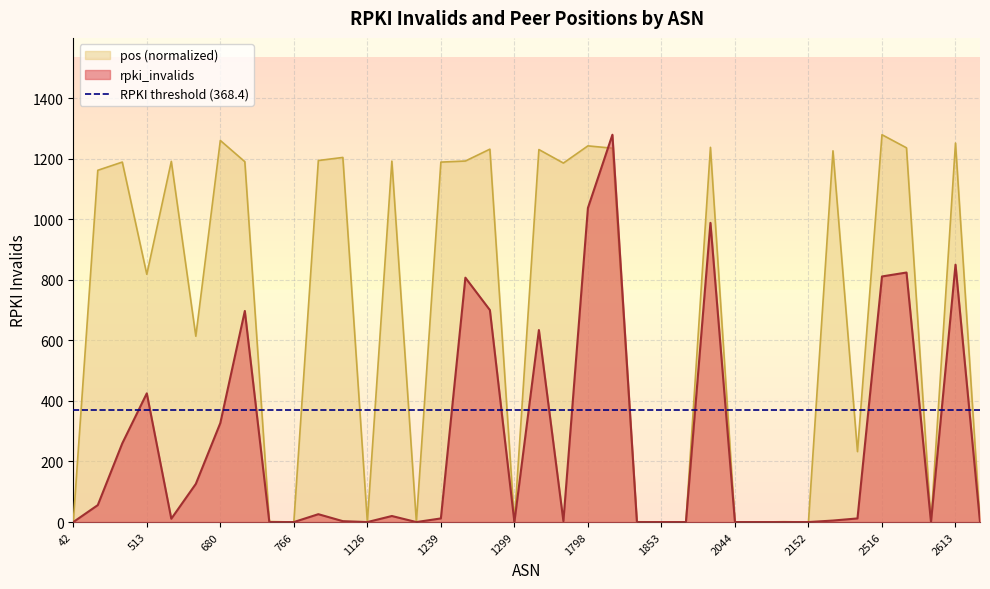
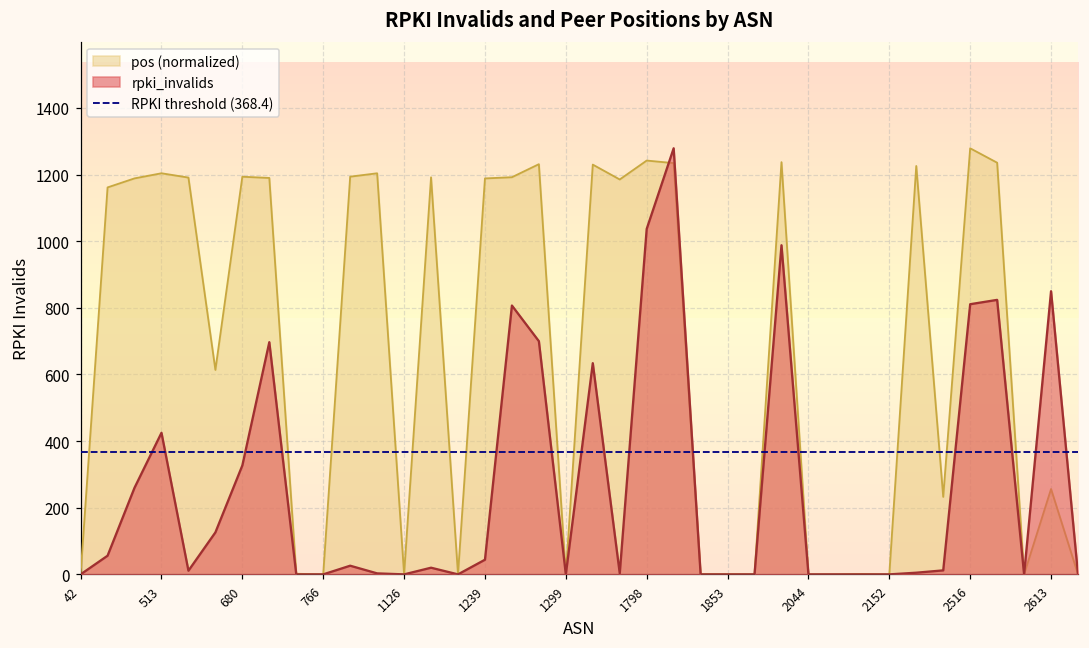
  {
    "pos (normalized)": {
-     "513": 820,
-     "680": 1260,
+     "513": 1200,
+     "680": 1190,
      "1239": 1190,
      "1798": 1240,
      "2516": 1280,
-     "2613": 1250
+     "2613": 260
    },
    "rpki_invalids": {
      "513": 430,
      "680": 330,
-     "1239": 10,
+     "1239": 40,
      "1798": 1040,
      "2516": 810,
      "2613": 850
    }
  }
